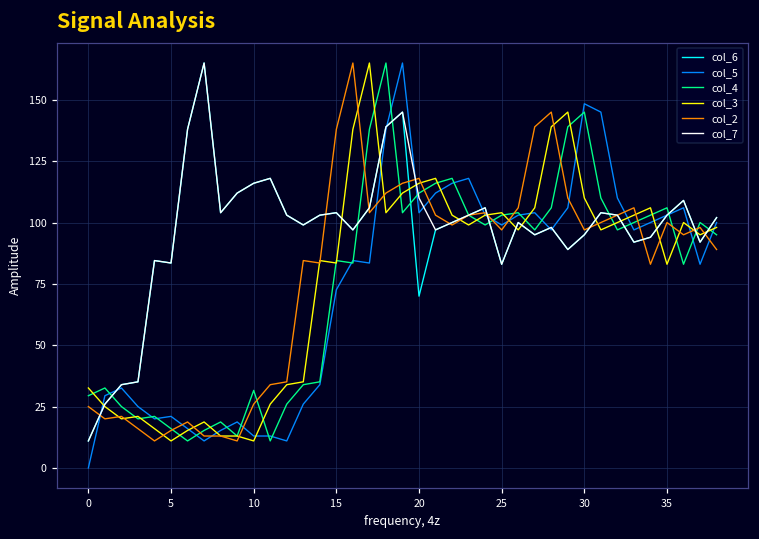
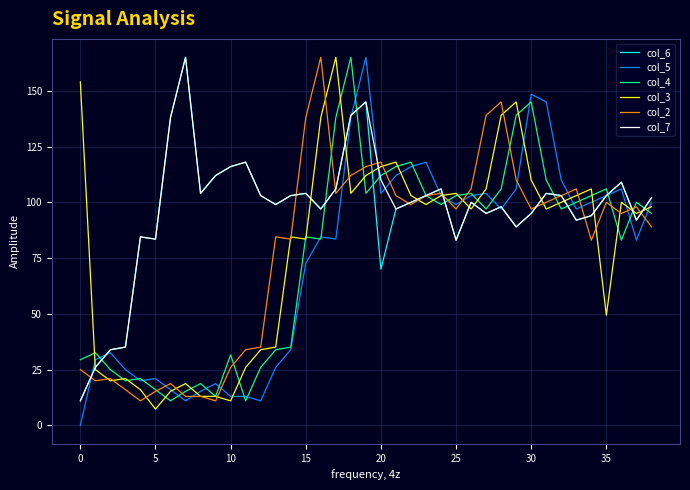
  {
    "col_6": {
      "20": 70
    },
    "col_5": {
      "0": 0,
      "5": 21,
      "10": 13,
      "15": 73,
      "20": 104,
      "25": 99,
      "30": 148
    },
    "col_4": {
      "0": 29,
      "10": 32,
      "20": 112,
      "30": 145,
      "35": 106
    },
    "col_3": {
-     "0": 33,
-     "5": 11,
+     "0": 154,
+     "5": 7,
      "10": 11,
      "20": 116,
      "30": 110,
-     "35": 83
+     "35": 49
    },
    "col_2": {
      "0": 25,
      "10": 26,
      "15": 138,
      "20": 118,
      "25": 97,
      "30": 97,
      "35": 100
    },
    "col_7": {
      "20": 110
    }
  }
